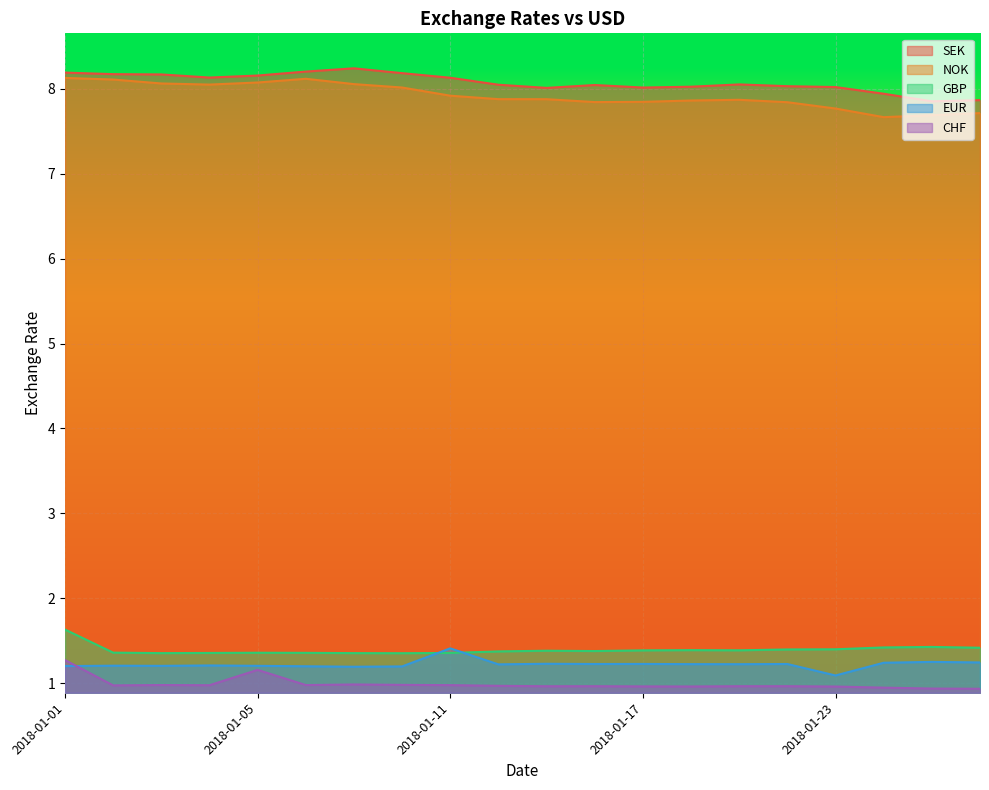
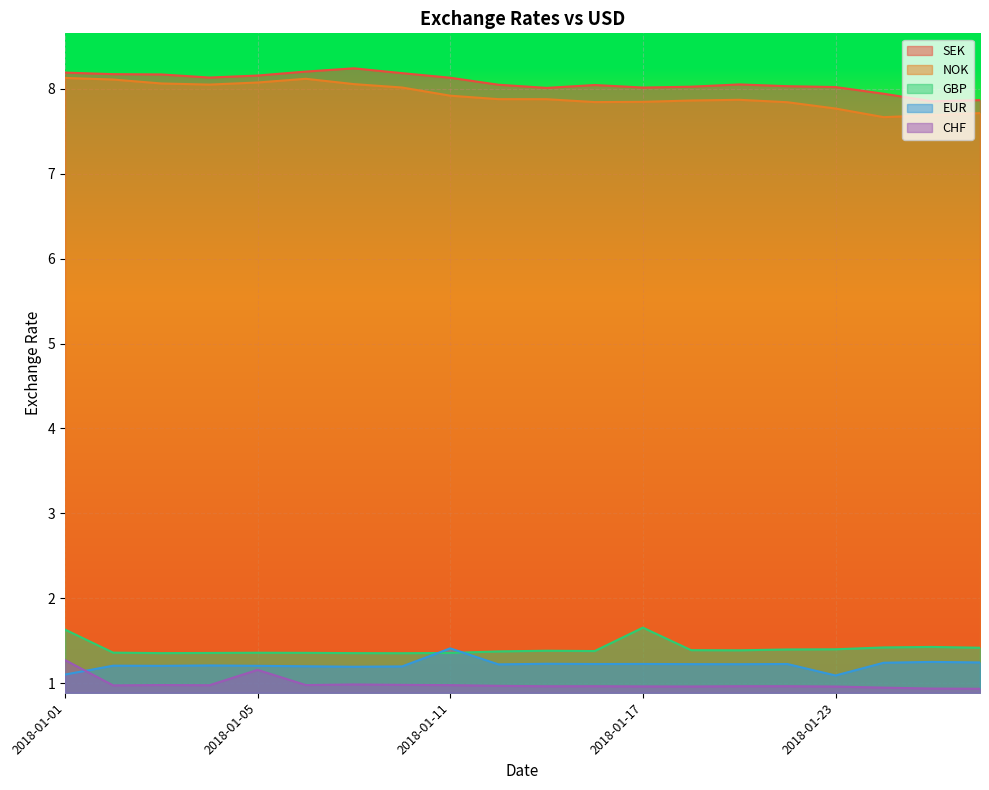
  {
    "GBP": {
      "2018-01-01": 1.6,
      "2018-01-05": 1.4,
      "2018-01-11": 1.4,
-     "2018-01-17": 1.4,
+     "2018-01-17": 1.7,
      "2018-01-23": 1.4
    },
    "EUR": {
-     "2018-01-01": 1.2,
+     "2018-01-01": 1.1,
      "2018-01-05": 1.2,
      "2018-01-11": 1.4,
      "2018-01-17": 1.2,
      "2018-01-23": 1.1
    },
    "CHF": {
      "2018-01-01": 1.3,
      "2018-01-05": 1.2,
      "2018-01-11": 1.0,
      "2018-01-17": 1.0,
      "2018-01-23": 1.0
    }
  }
